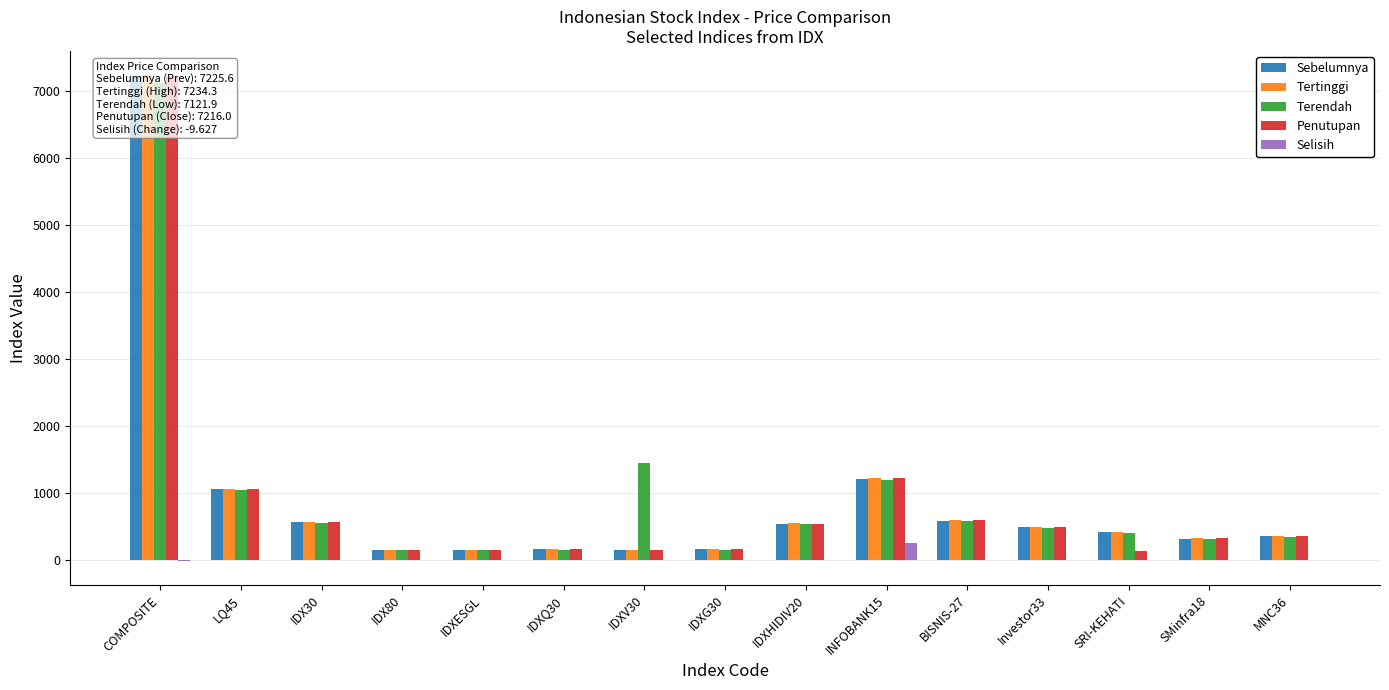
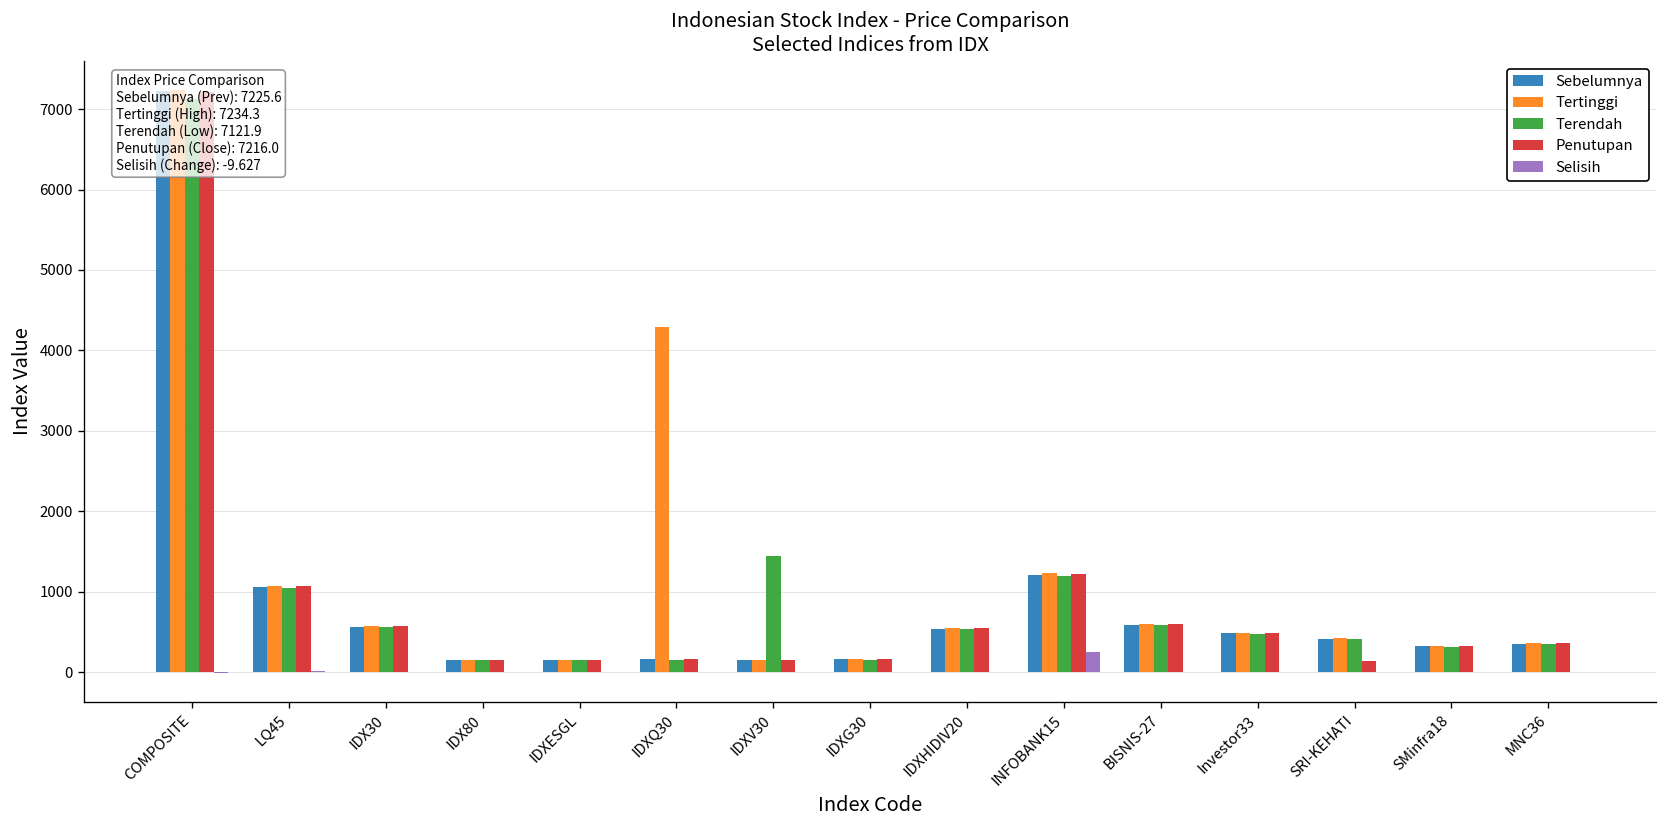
  {
    "Sebelumnya": {
      "LQ45": 1100,
      "IDX30": 600,
      "IDX80": 100,
      "IDXESGL": 100,
      "IDXQ30": 200,
      "IDXV30": 100,
      "IDXG30": 200,
      "IDXHIDIV20": 500,
      "INFOBANK15": 1200,
      "BISNIS-27": 600,
      "Investor33": 500,
      "SRI-KEHATI": 400,
      "SMinfra18": 300,
      "MNC36": 400
    },
    "Tertinggi": {
      "LQ45": 1100,
      "IDX30": 600,
      "IDX80": 100,
      "IDXESGL": 100,
-     "IDXQ30": 200,
+     "IDXQ30": 4300,
      "IDXV30": 100,
      "IDXG30": 200,
      "IDXHIDIV20": 500,
      "INFOBANK15": 1200,
      "BISNIS-27": 600,
      "Investor33": 500,
      "SRI-KEHATI": 400,
      "SMinfra18": 300,
      "MNC36": 400
    },
    "Terendah": {
      "LQ45": 1000,
      "IDX30": 600,
      "IDX80": 100,
      "IDXESGL": 100,
      "IDXQ30": 200,
      "IDXV30": 1400,
      "IDXG30": 200,
      "IDXHIDIV20": 500,
      "INFOBANK15": 1200,
      "BISNIS-27": 600,
      "Investor33": 500,
      "SRI-KEHATI": 400,
      "SMinfra18": 300,
      "MNC36": 300
    },
    "Penutupan": {
      "LQ45": 1100,
      "IDX30": 600,
      "IDX80": 100,
      "IDXESGL": 100,
      "IDXQ30": 200,
      "IDXV30": 100,
      "IDXG30": 200,
      "IDXHIDIV20": 500,
      "INFOBANK15": 1200,
      "BISNIS-27": 600,
      "Investor33": 500,
      "SRI-KEHATI": 100,
      "SMinfra18": 300,
      "MNC36": 400
    },
    "Selisih": {
      "INFOBANK15": 200
    }
  }
